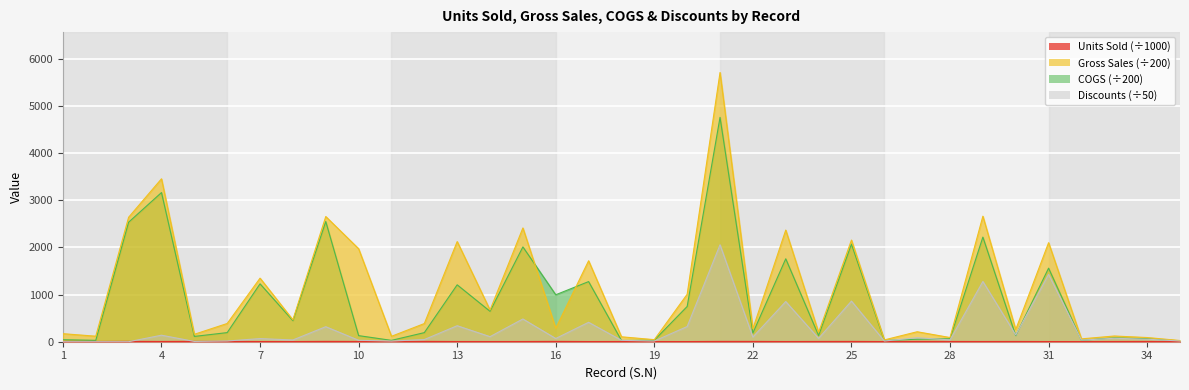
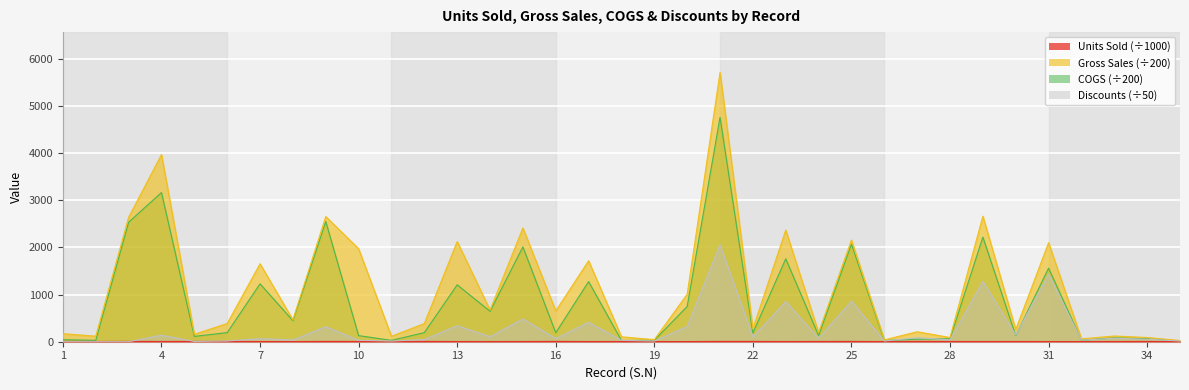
  {
    "COGS (÷200)": {
      "4": 3200,
      "7": 1200,
      "10": 100,
      "13": 1200,
-     "16": 1000,
+     "16": 200,
      "22": 200,
      "25": 2100,
      "31": 1600
    },
    "Gross Sales (÷200)": {
      "1": 200,
-     "4": 3500,
-     "7": 1300,
+     "4": 4000,
+     "7": 1700,
      "10": 2000,
      "13": 2100,
-     "16": 300,
+     "16": 700,
      "22": 300,
      "25": 2200,
      "31": 2100
    },
    "Units Sold (÷1000)": {
      "4": 0,
      "7": 0,
      "13": 0,
      "16": 0,
      "22": 0,
      "25": 0,
      "31": 0
    },
    "Discounts (÷50)": {
      "4": 100,
      "7": 100,
      "13": 300,
      "16": 100,
      "22": 100,
      "25": 900,
      "31": 1400
    }
  }
